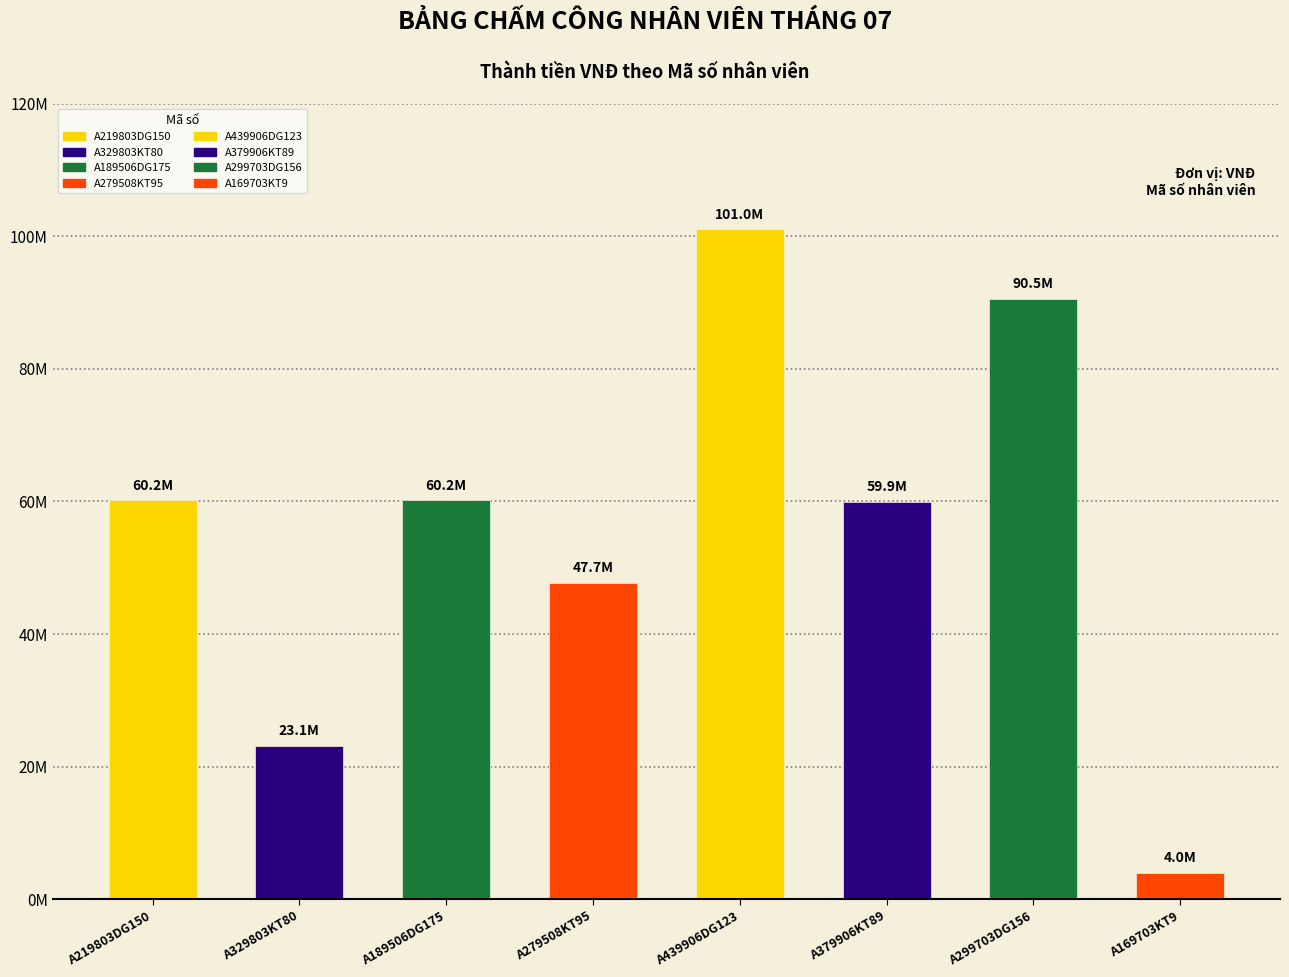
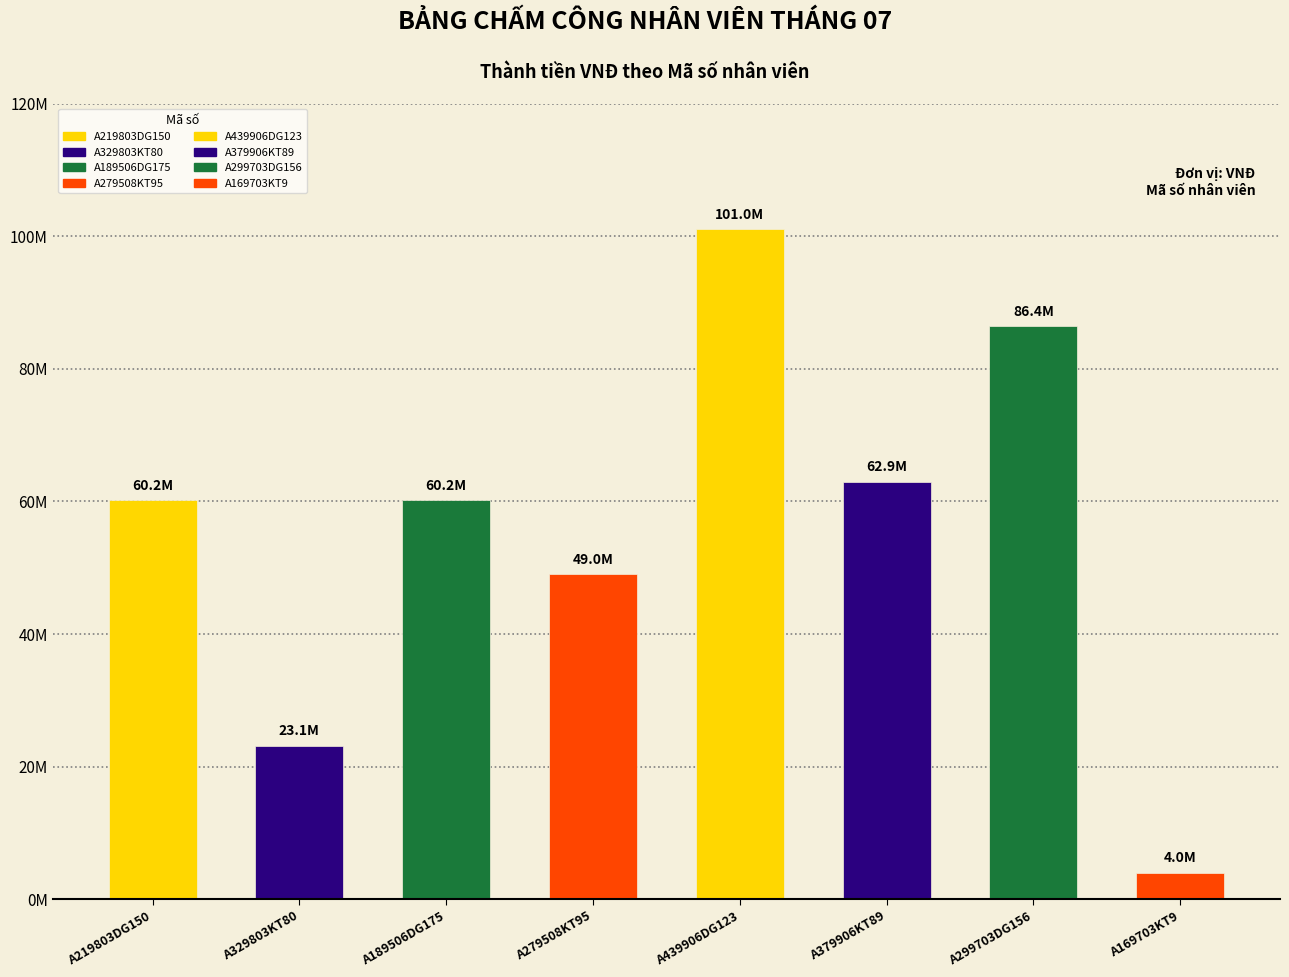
  {
    "A219803DG150": "60.2M",
    "A329803KT80": "23.1M",
    "A189506DG175": "60.2M",
-   "A279508KT95": "47.7M",
+   "A279508KT95": "49.0M",
    "A439906DG123": "101.0M",
-   "A379906KT89": "59.9M",
-   "A299703DG156": "90.5M",
+   "A379906KT89": "62.9M",
+   "A299703DG156": "86.4M",
    "A169703KT9": "4.0M"
  }
